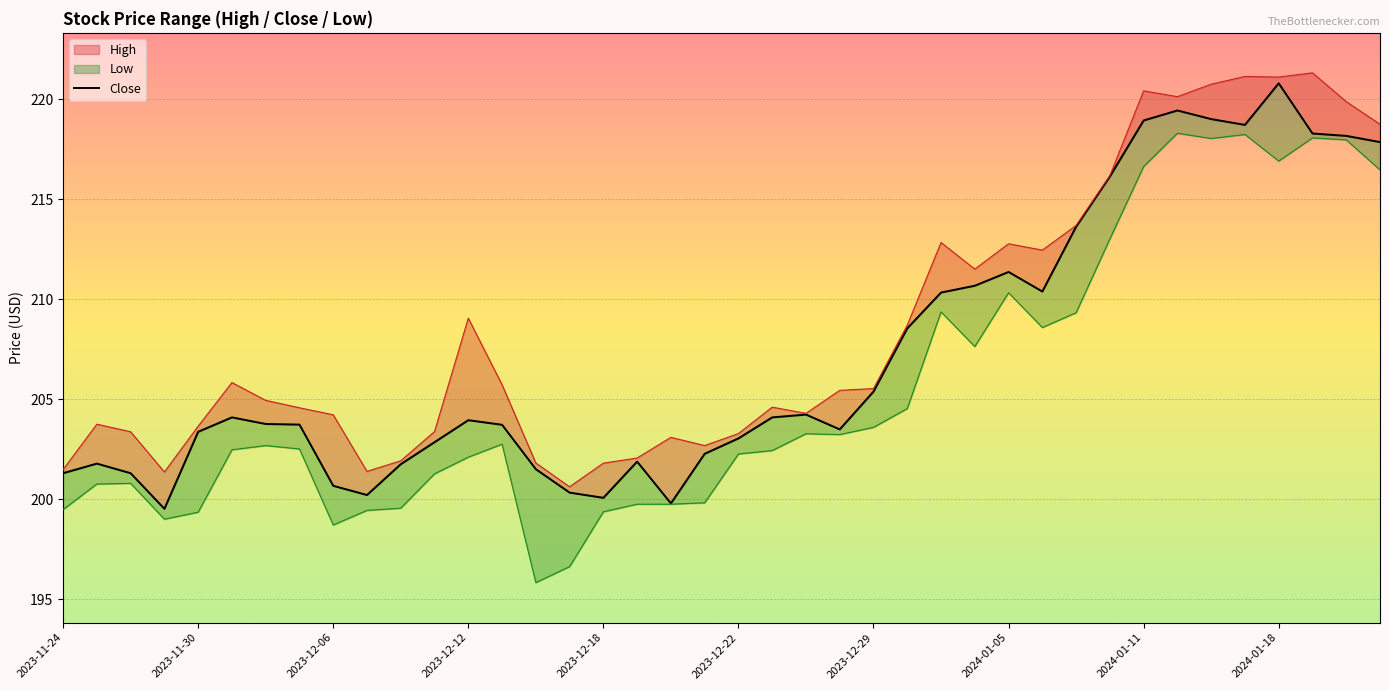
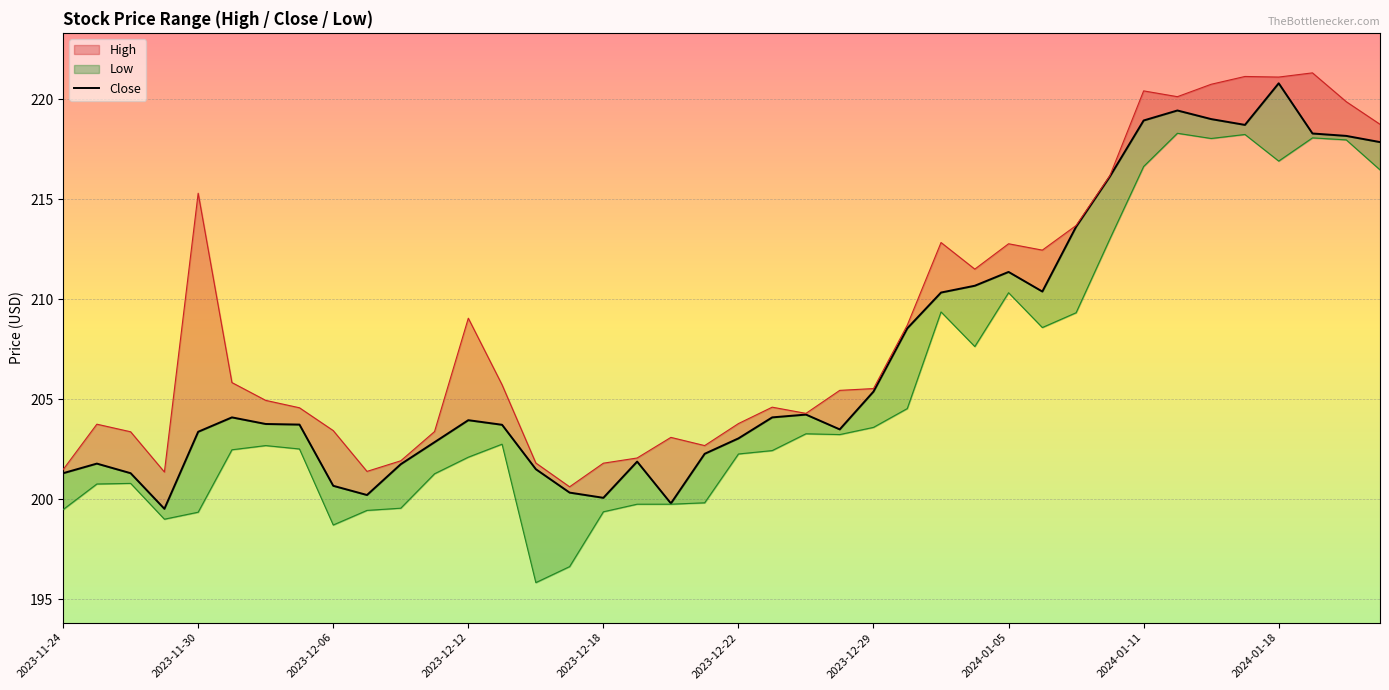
  {
    "High": {
      "2023-11-24": 201.5,
-     "2023-11-30": 203.6,
-     "2023-12-06": 204.2,
+     "2023-11-30": 215.3,
+     "2023-12-06": 203.4,
      "2023-12-12": 209.0,
      "2023-12-18": 201.8,
-     "2023-12-22": 203.3,
+     "2023-12-22": 203.8,
      "2023-12-29": 205.5,
      "2024-01-05": 212.8,
      "2024-01-11": 220.4,
      "2024-01-18": 221.1
    }
  }
